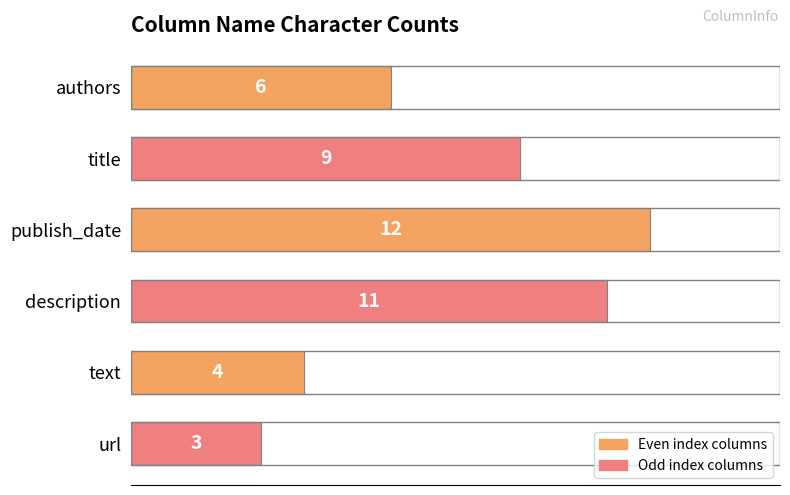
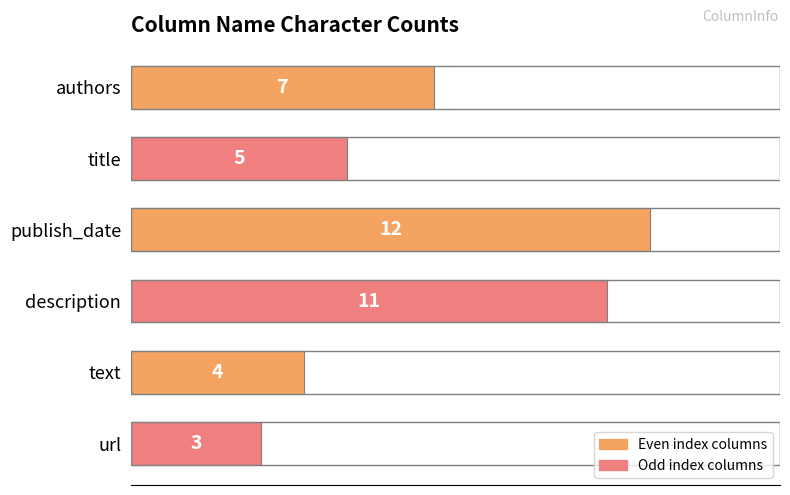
  {
-   "authors": 6,
-   "title": 9,
+   "authors": 7,
+   "title": 5,
    "publish_date": 12,
    "description": 11,
    "text": 4,
    "url": 3
  }
